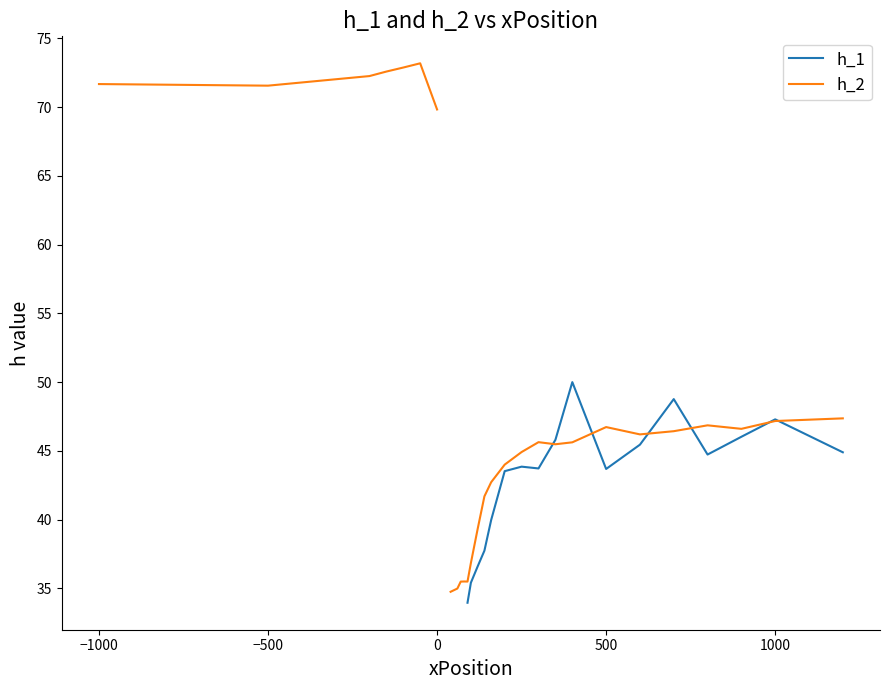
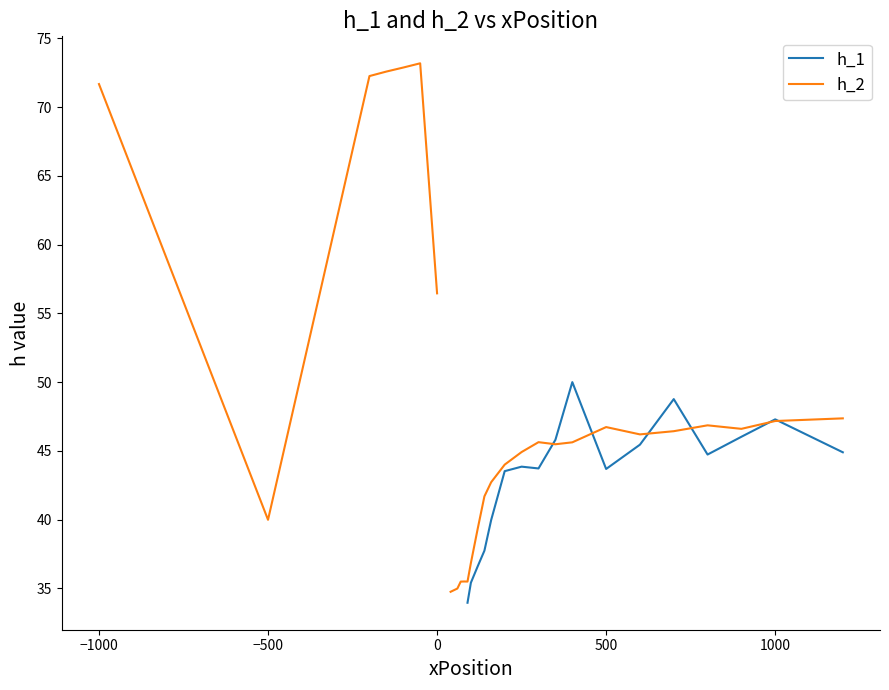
  {
    "h_1": {
      "500": 43.7
    },
    "h_2": {
      "−1000": 71.7,
-     "−500": 71.6,
-     "0": 69.8,
+     "−500": 40.0,
+     "0": 56.5,
      "500": 46.7
    }
  }
